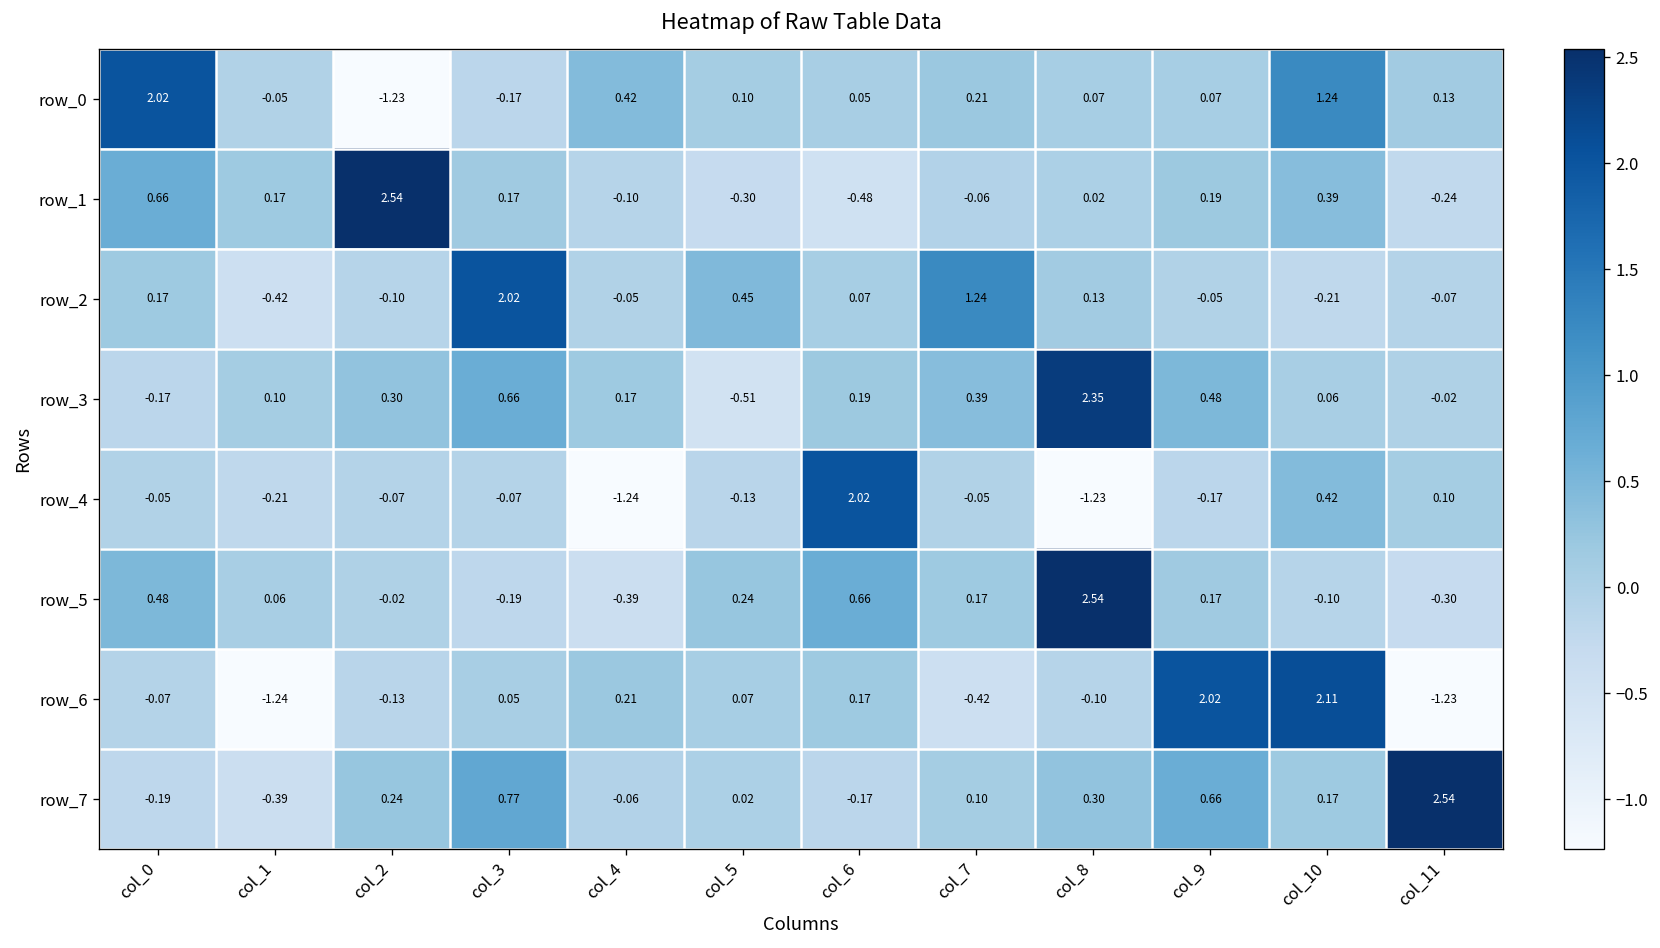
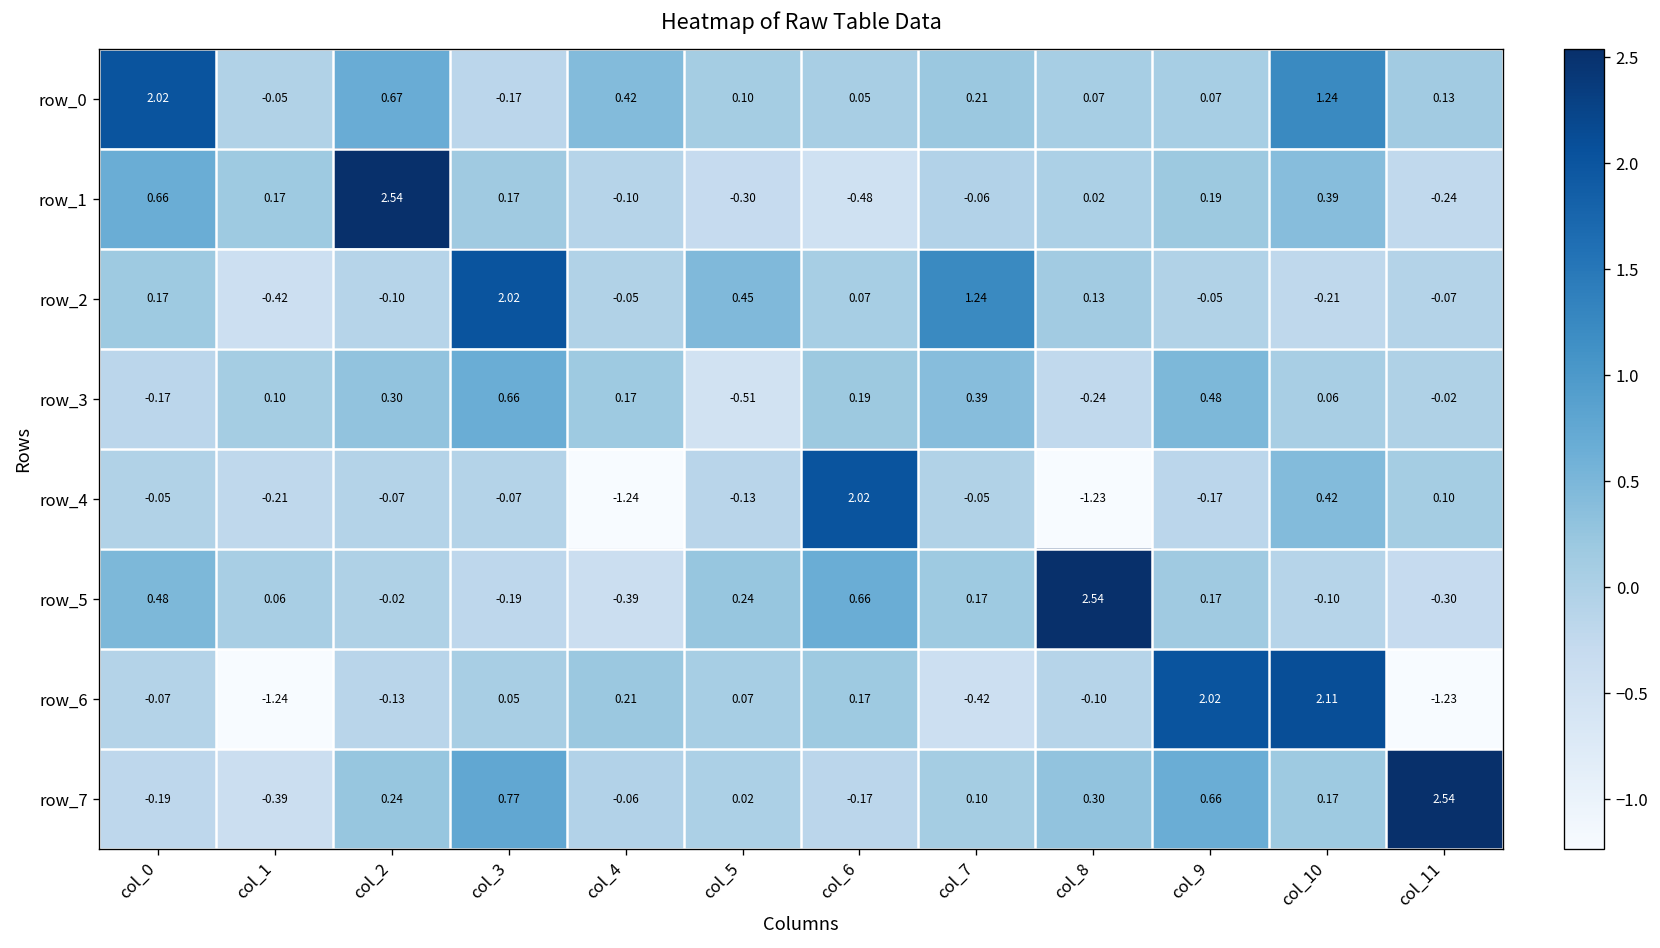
  {
    "row_0": {
      "col_0": 2.02,
      "col_1": -0.05,
-     "col_2": -1.23,
+     "col_2": 0.67,
      "col_3": -0.17,
      "col_4": 0.42,
      "col_5": 0.10,
      "col_6": 0.05,
      "col_7": 0.21,
      "col_8": 0.07,
      "col_9": 0.07,
      "col_10": 1.24,
      "col_11": 0.13
    },
    "row_1": {
      "col_0": 0.66,
      "col_1": 0.17,
      "col_2": 2.54,
      "col_3": 0.17,
      "col_4": -0.10,
      "col_5": -0.30,
      "col_6": -0.48,
      "col_7": -0.06,
      "col_8": 0.02,
      "col_9": 0.19,
      "col_10": 0.39,
      "col_11": -0.24
    },
    "row_2": {
      "col_0": 0.17,
      "col_1": -0.42,
      "col_2": -0.10,
      "col_3": 2.02,
      "col_4": -0.05,
      "col_5": 0.45,
      "col_6": 0.07,
      "col_7": 1.24,
      "col_8": 0.13,
      "col_9": -0.05,
      "col_10": -0.21,
      "col_11": -0.07
    },
    "row_3": {
      "col_0": -0.17,
      "col_1": 0.10,
      "col_2": 0.30,
      "col_3": 0.66,
      "col_4": 0.17,
      "col_5": -0.51,
      "col_6": 0.19,
      "col_7": 0.39,
-     "col_8": 2.35,
+     "col_8": -0.24,
      "col_9": 0.48,
      "col_10": 0.06,
      "col_11": -0.02
    },
    "row_4": {
      "col_0": -0.05,
      "col_1": -0.21,
      "col_2": -0.07,
      "col_3": -0.07,
      "col_4": -1.24,
      "col_5": -0.13,
      "col_6": 2.02,
      "col_7": -0.05,
      "col_8": -1.23,
      "col_9": -0.17,
      "col_10": 0.42,
      "col_11": 0.10
    },
    "row_5": {
      "col_0": 0.48,
      "col_1": 0.06,
      "col_2": -0.02,
      "col_3": -0.19,
      "col_4": -0.39,
      "col_5": 0.24,
      "col_6": 0.66,
      "col_7": 0.17,
      "col_8": 2.54,
      "col_9": 0.17,
      "col_10": -0.10,
      "col_11": -0.30
    },
    "row_6": {
      "col_0": -0.07,
      "col_1": -1.24,
      "col_2": -0.13,
      "col_3": 0.05,
      "col_4": 0.21,
      "col_5": 0.07,
      "col_6": 0.17,
      "col_7": -0.42,
      "col_8": -0.10,
      "col_9": 2.02,
      "col_10": 2.11,
      "col_11": -1.23
    },
    "row_7": {
      "col_0": -0.19,
      "col_1": -0.39,
      "col_2": 0.24,
      "col_3": 0.77,
      "col_4": -0.06,
      "col_5": 0.02,
      "col_6": -0.17,
      "col_7": 0.10,
      "col_8": 0.30,
      "col_9": 0.66,
      "col_10": 0.17,
      "col_11": 2.54
    }
  }
